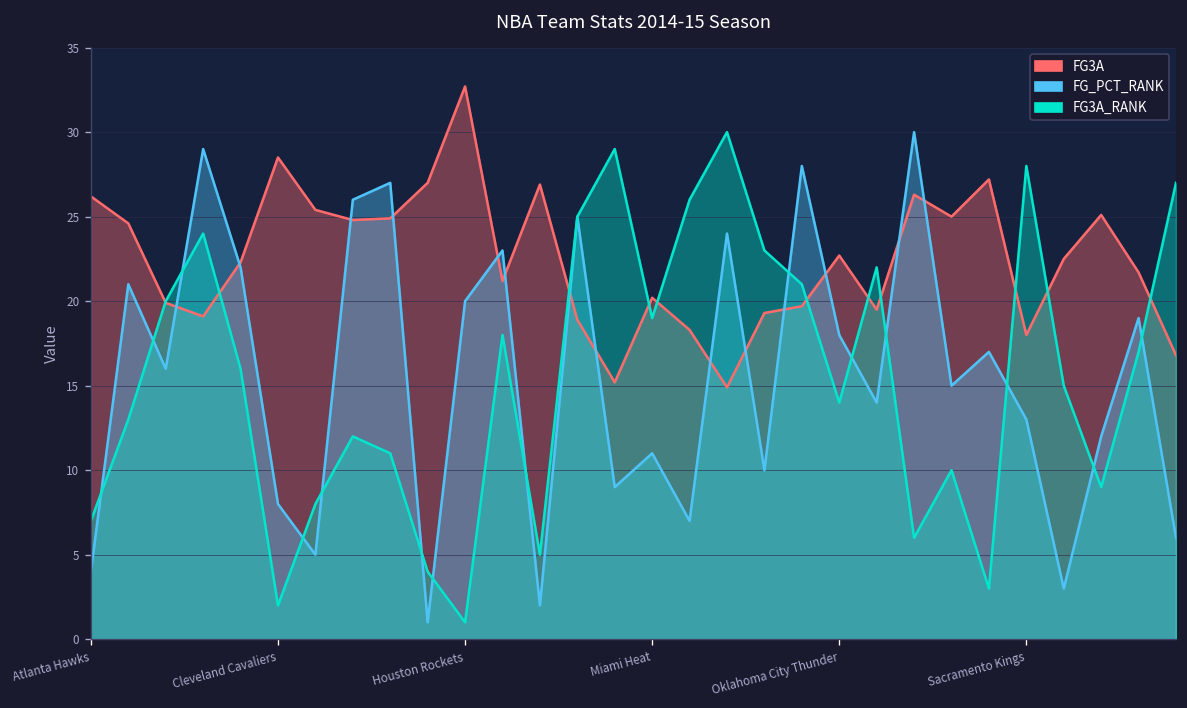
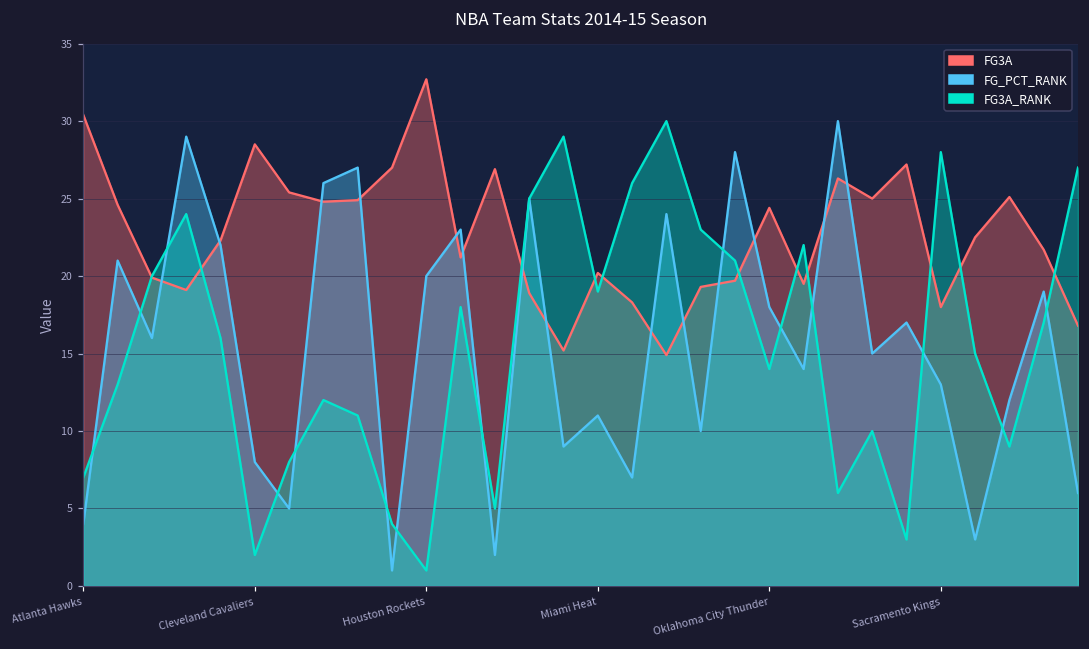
  {
    "FG3A": {
-     "Atlanta Hawks": 26.2,
+     "Atlanta Hawks": 30.4,
      "Cleveland Cavaliers": 28.5,
      "Houston Rockets": 32.7,
      "Miami Heat": 20.2,
-     "Oklahoma City Thunder": 22.7,
+     "Oklahoma City Thunder": 24.4,
      "Sacramento Kings": 18.0
    }
  }
